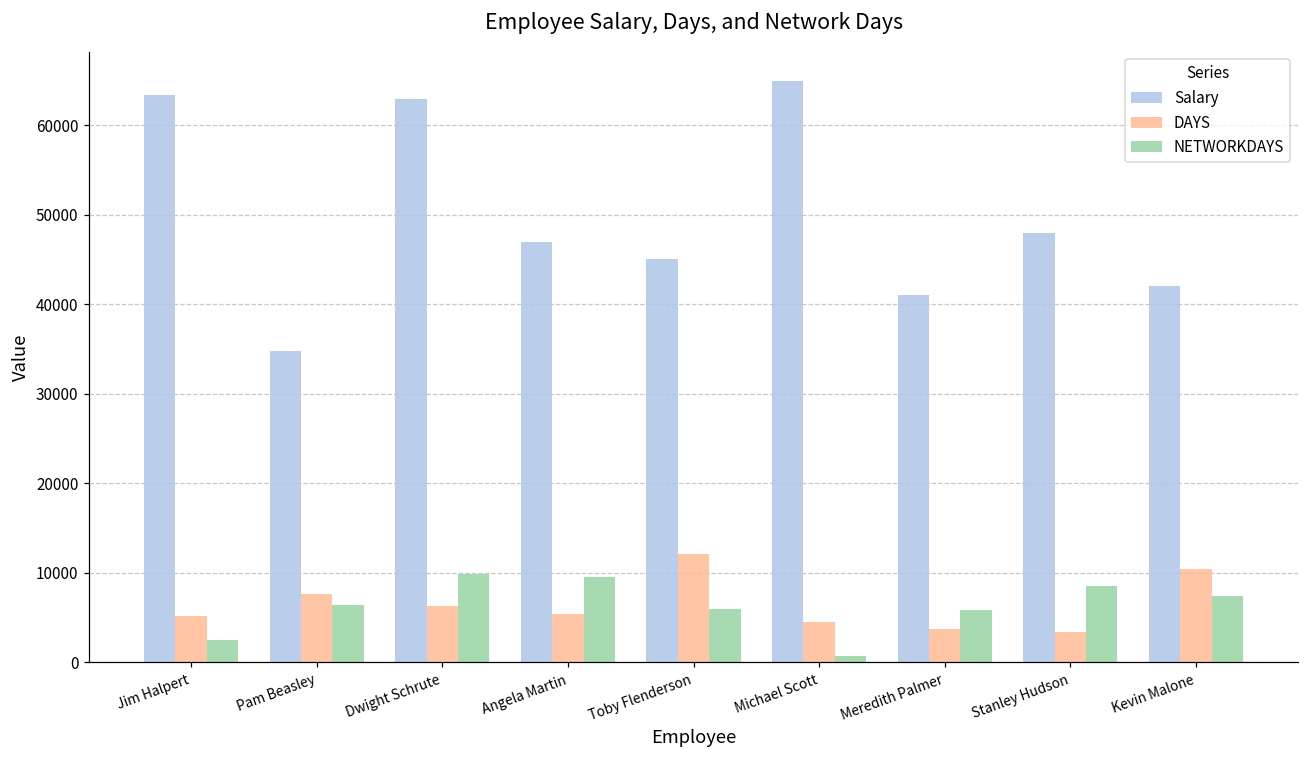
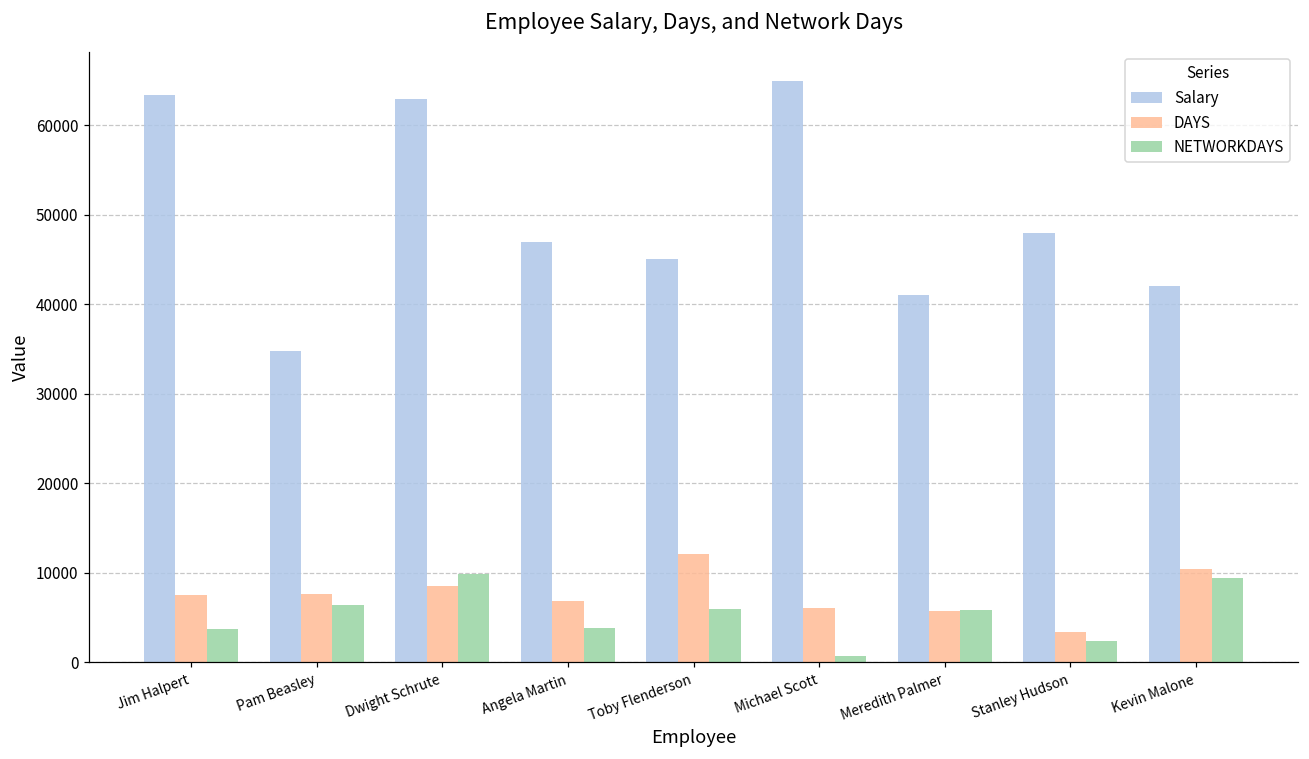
  {
    "Salary": {
      "Jim Halpert": 63000,
      "Pam Beasley": 35000,
      "Dwight Schrute": 63000,
      "Angela Martin": 47000,
      "Toby Flenderson": 45000,
      "Michael Scott": 65000,
      "Meredith Palmer": 41000,
      "Stanley Hudson": 48000,
      "Kevin Malone": 42000
    },
    "DAYS": {
-     "Jim Halpert": 5000,
+     "Jim Halpert": 8000,
      "Pam Beasley": 8000,
-     "Dwight Schrute": 6000,
-     "Angela Martin": 5000,
+     "Dwight Schrute": 9000,
+     "Angela Martin": 7000,
      "Toby Flenderson": 12000,
-     "Michael Scott": 5000,
-     "Meredith Palmer": 4000,
+     "Michael Scott": 6000,
+     "Meredith Palmer": 6000,
      "Stanley Hudson": 3000,
      "Kevin Malone": 10000
    },
    "NETWORKDAYS": {
-     "Jim Halpert": 2000,
+     "Jim Halpert": 4000,
      "Pam Beasley": 6000,
      "Dwight Schrute": 10000,
-     "Angela Martin": 9000,
+     "Angela Martin": 4000,
      "Toby Flenderson": 6000,
      "Michael Scott": 1000,
      "Meredith Palmer": 6000,
-     "Stanley Hudson": 9000,
-     "Kevin Malone": 7000
+     "Stanley Hudson": 2000,
+     "Kevin Malone": 9000
    }
  }
